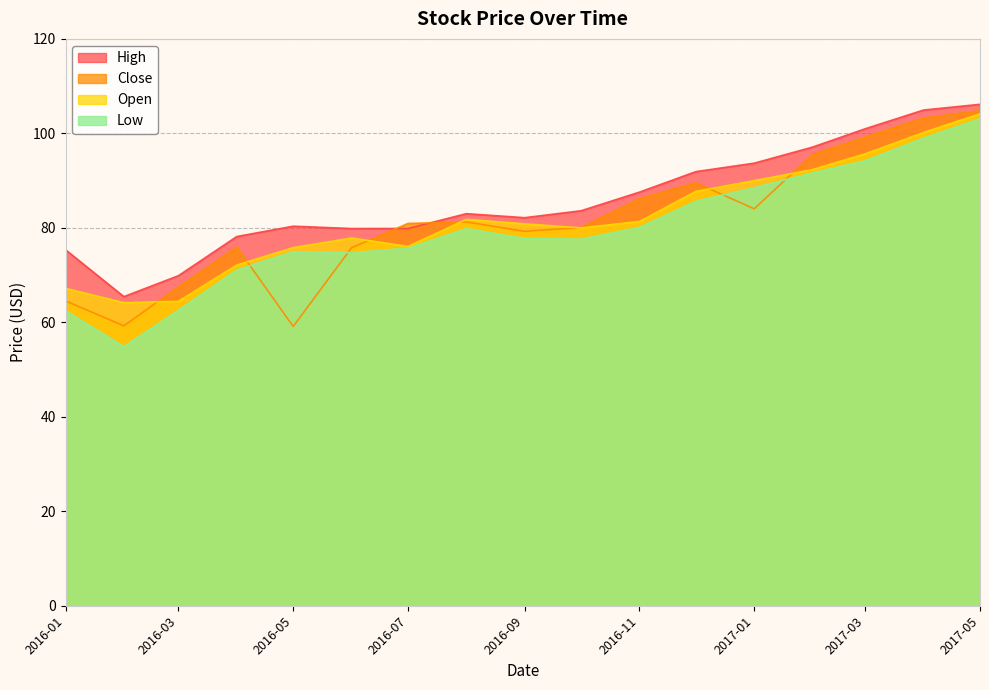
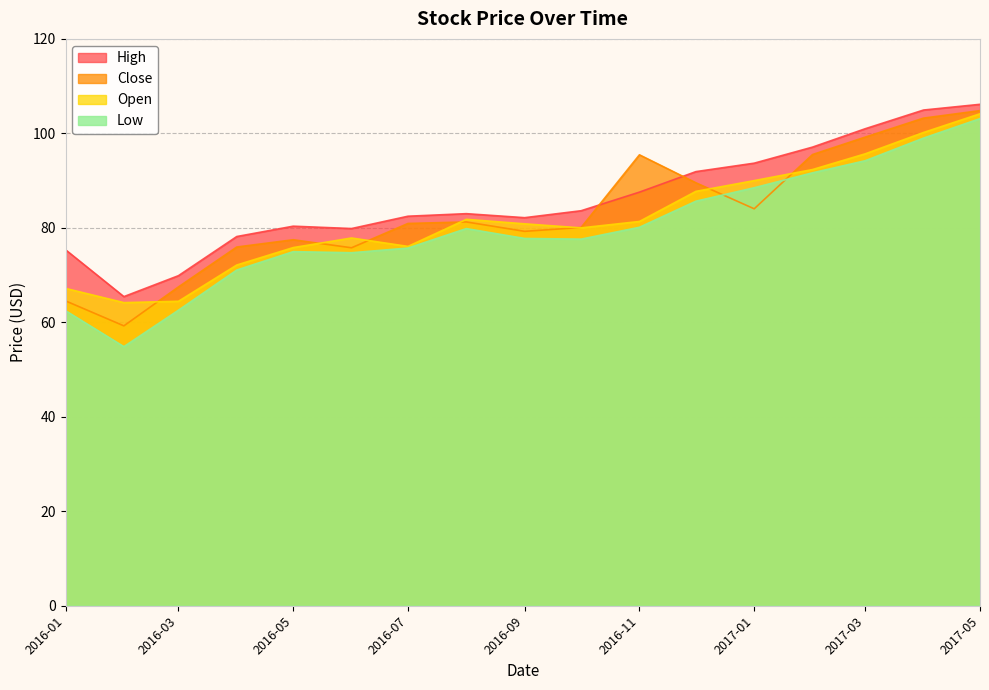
  {
    "High": {
      "2016-01": 75,
      "2016-03": 70,
      "2016-05": 80,
-     "2016-07": 80,
+     "2016-07": 82,
      "2016-09": 82,
      "2016-11": 88,
      "2017-01": 94,
      "2017-03": 101,
      "2017-05": 106
    },
    "Close": {
      "2016-01": 65,
      "2016-03": 67,
-     "2016-05": 59,
+     "2016-05": 77,
      "2016-07": 81,
      "2016-09": 79,
-     "2016-11": 86,
+     "2016-11": 95,
      "2017-01": 84,
      "2017-03": 99,
      "2017-05": 105
    },
    "Open": {
      "2016-01": 67,
      "2016-03": 64,
      "2016-05": 76,
      "2016-09": 81,
      "2016-11": 81,
      "2017-01": 90,
      "2017-03": 96,
      "2017-05": 104
    },
    "Low": {
      "2016-01": 62,
      "2016-03": 63,
      "2016-05": 75,
      "2016-09": 78,
      "2016-11": 80,
      "2017-01": 88,
      "2017-03": 94,
      "2017-05": 103
    }
  }
